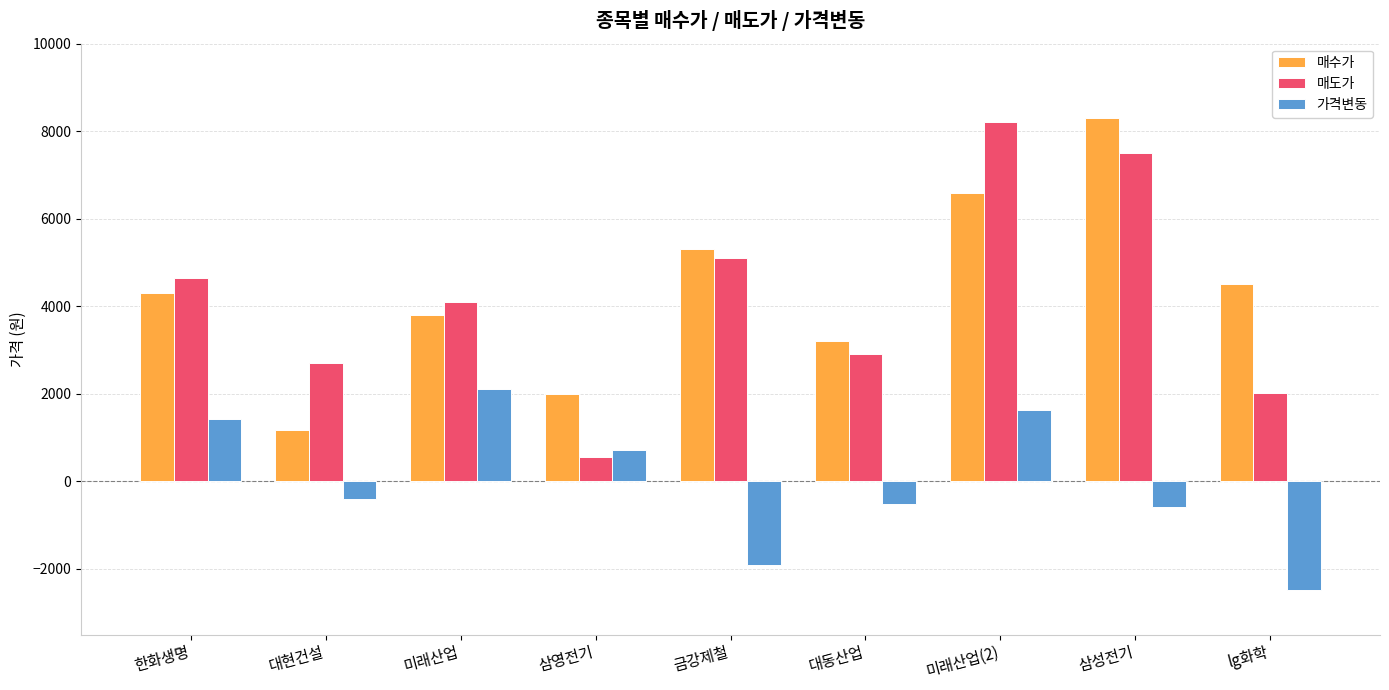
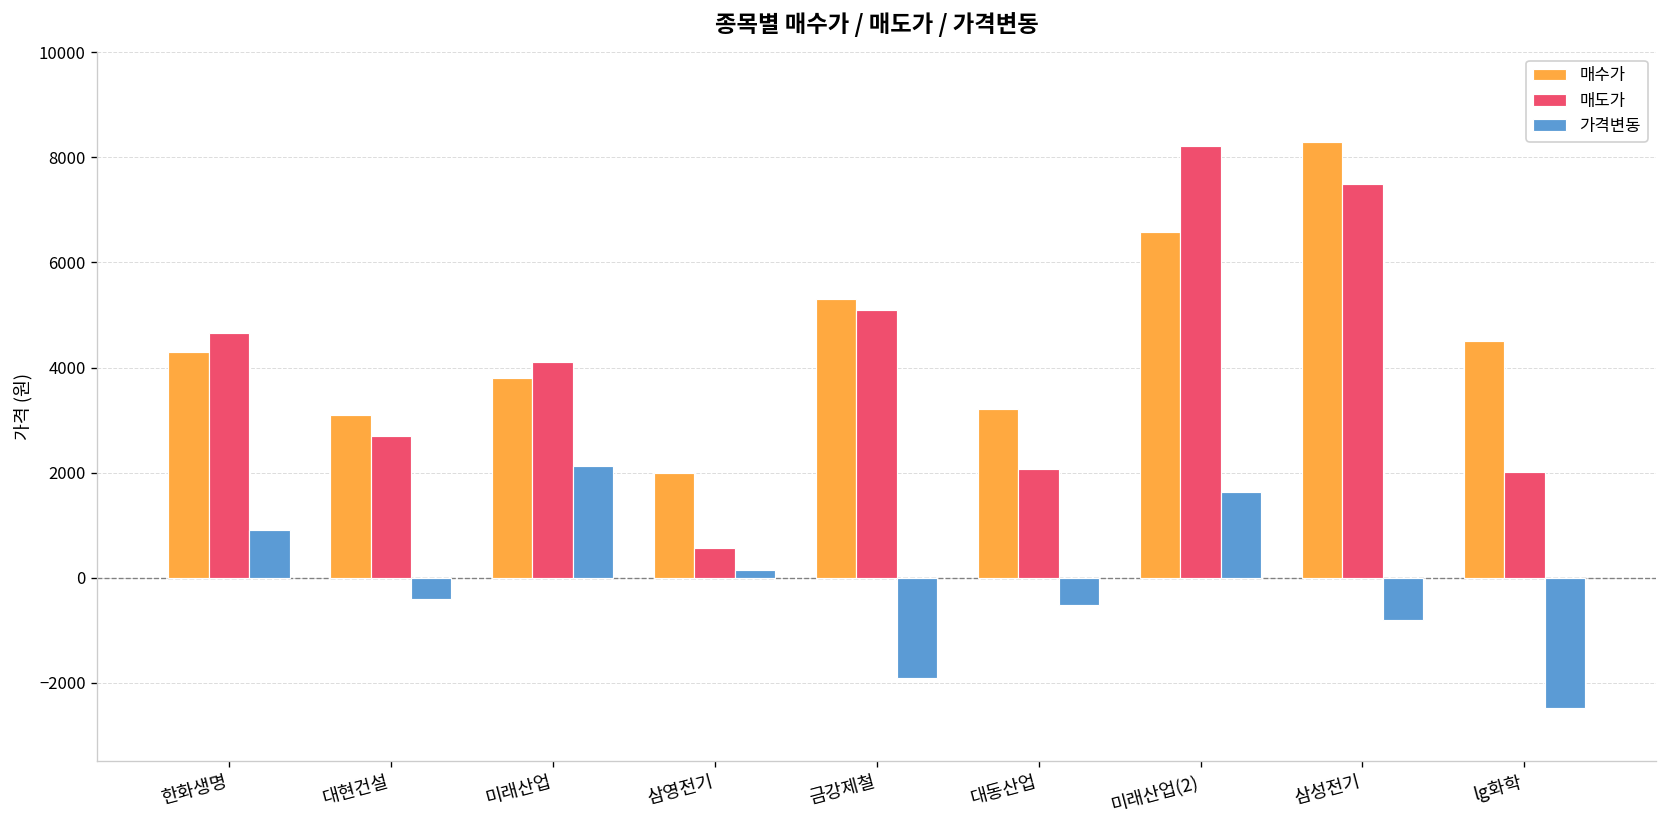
  {
    "매수가": {
      "한화생명": 4300,
-     "대현건설": 1200,
+     "대현건설": 3100,
      "미래산업": 3800,
      "삼영전기": 2000,
      "금강제철": 5300,
      "대동산업": 3200,
      "미래산업(2)": 6600,
      "삼성전기": 8300,
      "lg화학": 4500
    },
    "매도가": {
      "한화생명": 4600,
      "대현건설": 2700,
      "미래산업": 4100,
      "삼영전기": 600,
      "금강제철": 5100,
-     "대동산업": 2900,
+     "대동산업": 2100,
      "미래산업(2)": 8200,
      "삼성전기": 7500,
      "lg화학": 2000
    },
    "가격변동": {
-     "한화생명": 1400,
+     "한화생명": 900,
      "대현건설": -400,
      "미래산업": 2100,
-     "삼영전기": 700,
+     "삼영전기": 200,
      "금강제철": -1900,
      "대동산업": -500,
      "미래산업(2)": 1600,
-     "삼성전기": -600,
+     "삼성전기": -800,
      "lg화학": -2500
    }
  }
